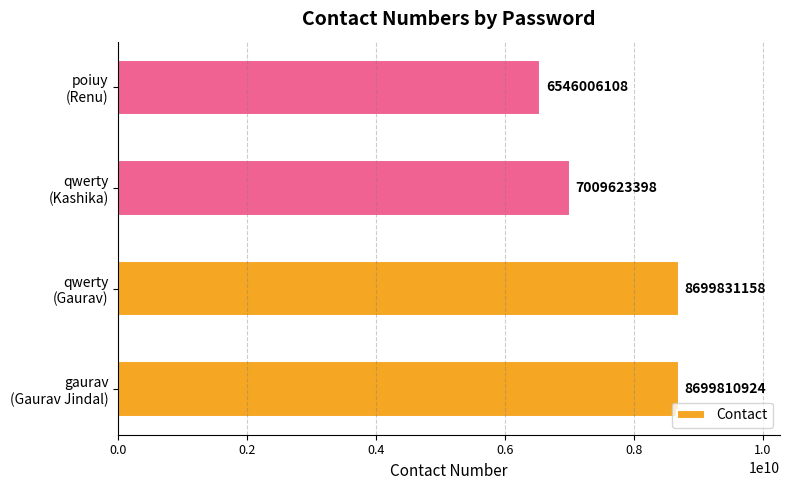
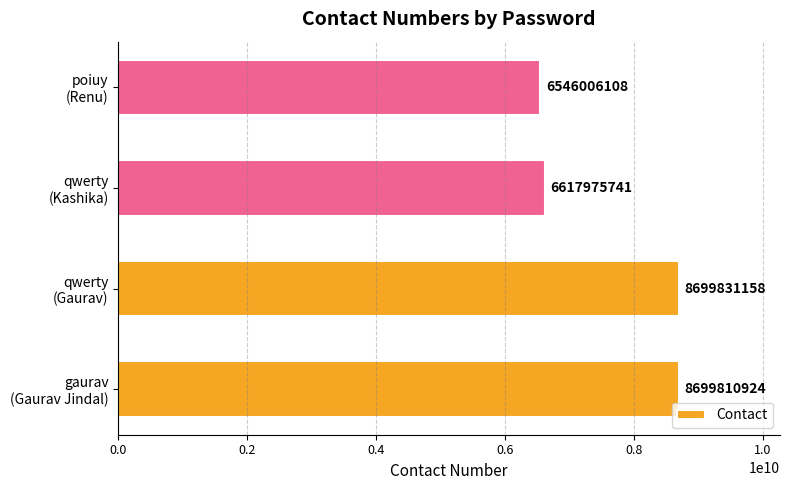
  {
    "poiuy (Renu)": 6546006108,
-   "qwerty (Kashika)": 7009623398,
+   "qwerty (Kashika)": 6617975741,
    "qwerty (Gaurav)": 8699831158,
    "gaurav (Gaurav Jindal)": 8699810924
  }
